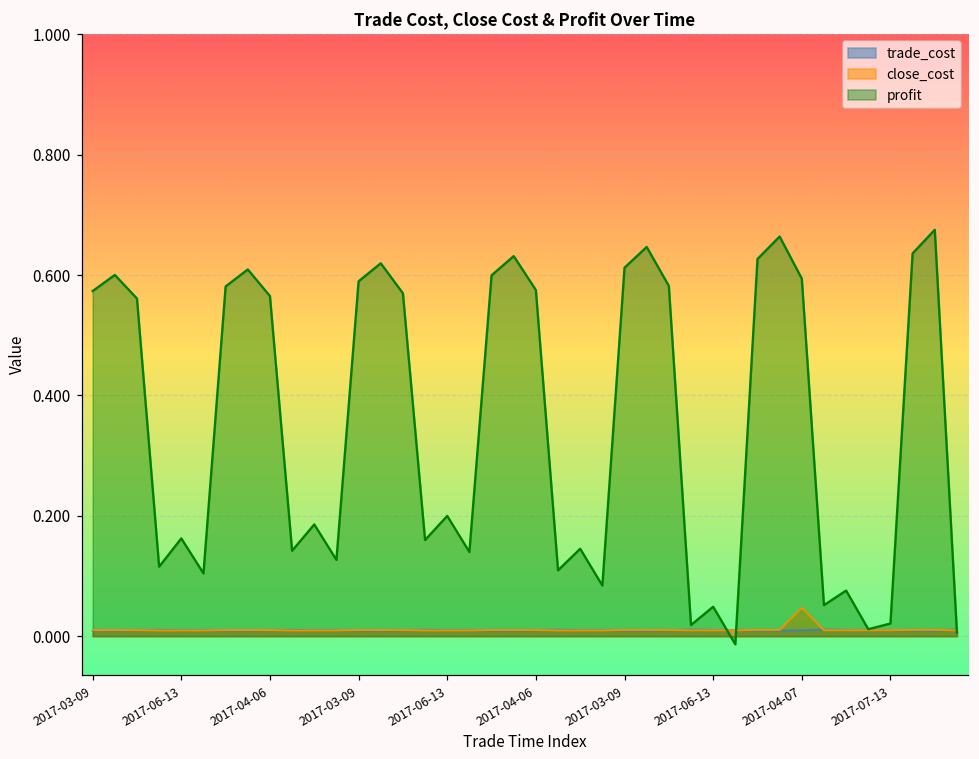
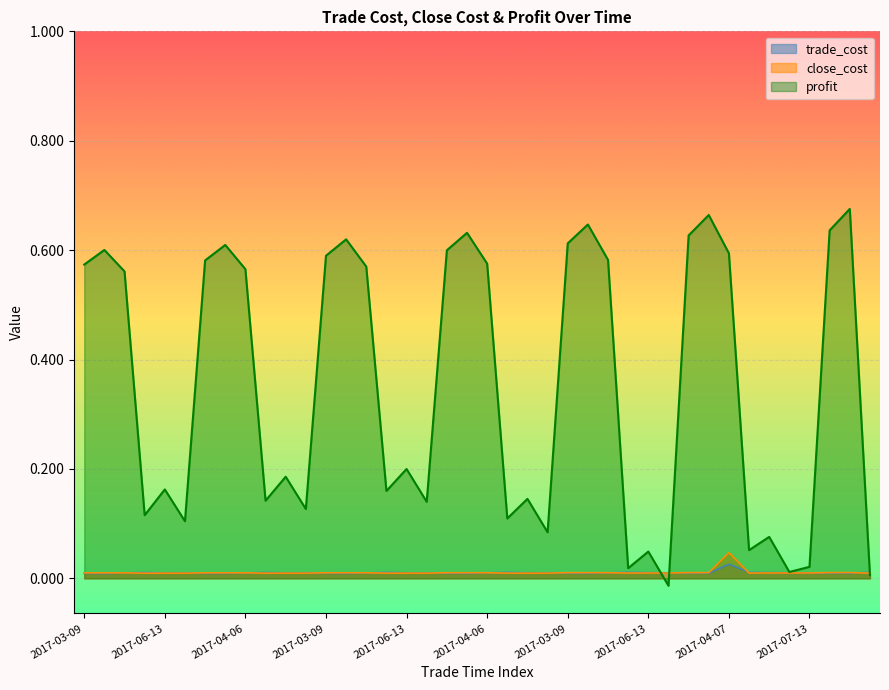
  {
    "trade_cost": {
-     "2017-04-07": 0.01
+     "2017-04-07": 0.03
    },
    "close_cost": {
      "2017-04-07": 0.05
    }
  }
